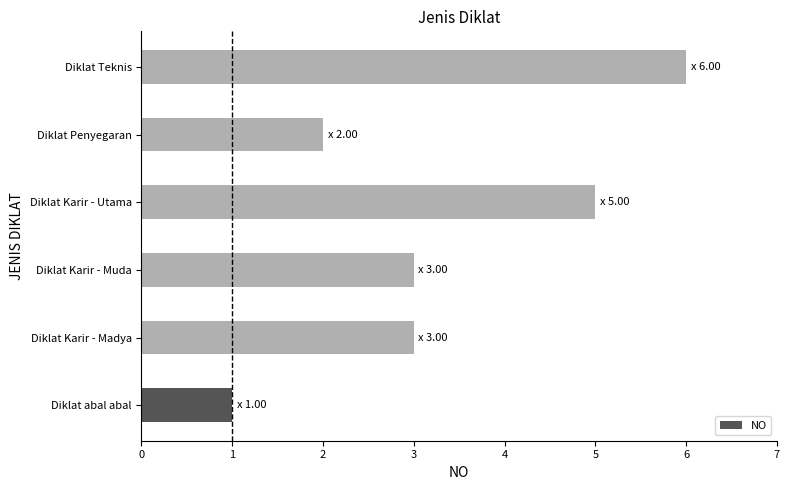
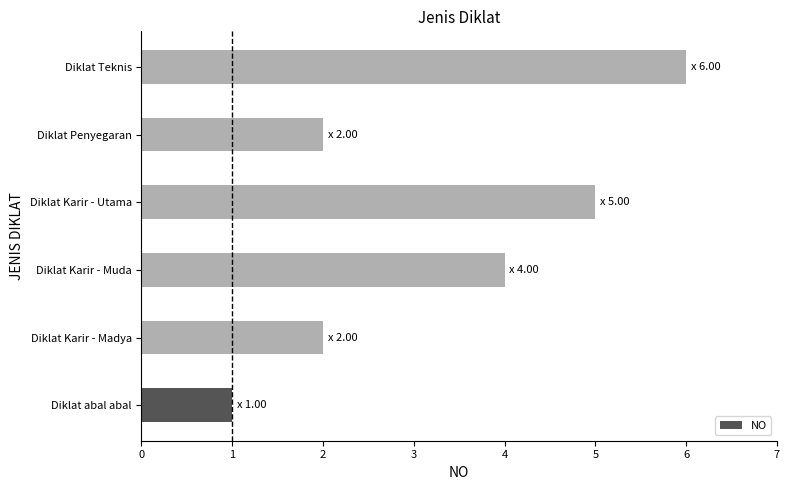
  {
    "Diklat Teknis": 6.00,
    "Diklat Penyegaran": 2.00,
    "Diklat Karir - Utama": 5.00,
-   "Diklat Karir - Muda": 3.00,
-   "Diklat Karir - Madya": 3.00,
+   "Diklat Karir - Muda": 4.00,
+   "Diklat Karir - Madya": 2.00,
    "Diklat abal abal": 1.00
  }
